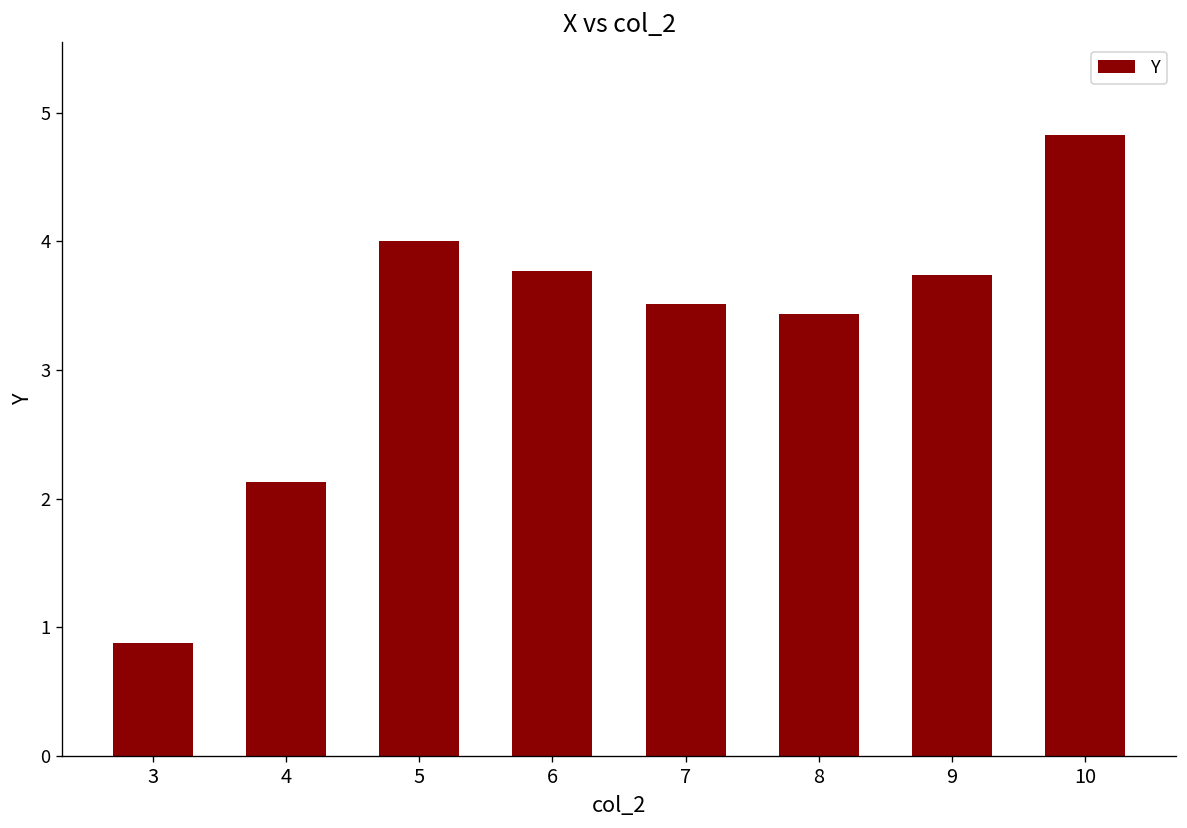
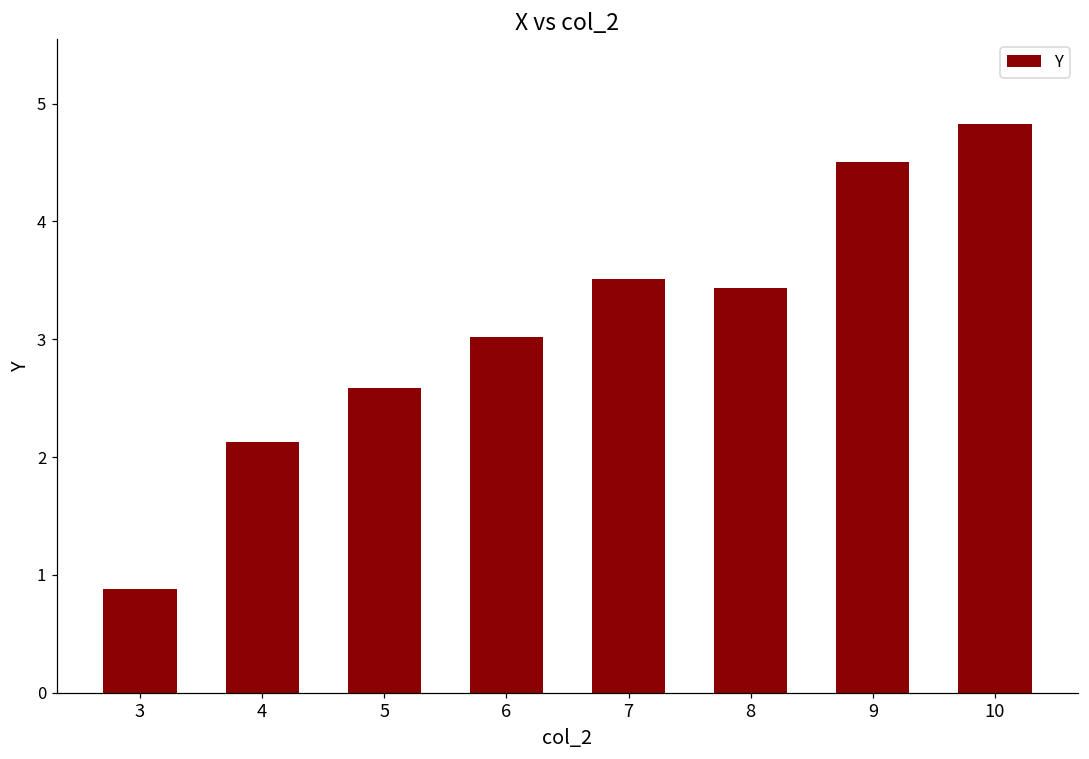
  {
    "3": 0.88,
    "4": 2.13,
-   "5": 4.00,
-   "6": 3.77,
+   "5": 2.59,
+   "6": 3.02,
    "7": 3.52,
    "8": 3.43,
-   "9": 3.74,
+   "9": 4.51,
    "10": 4.83
  }
